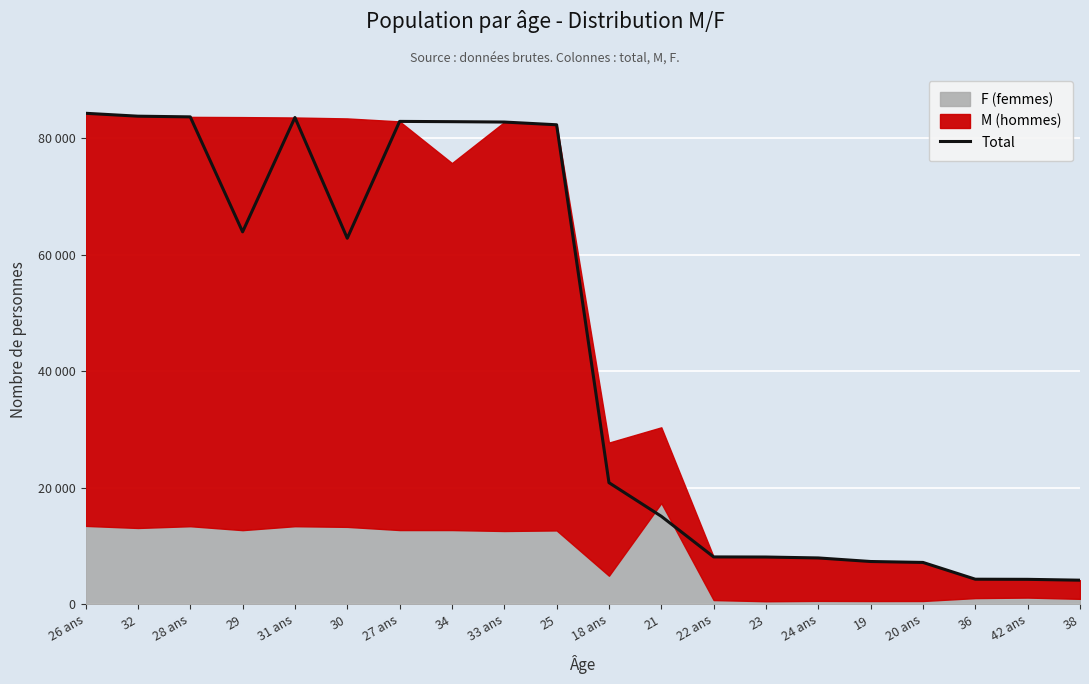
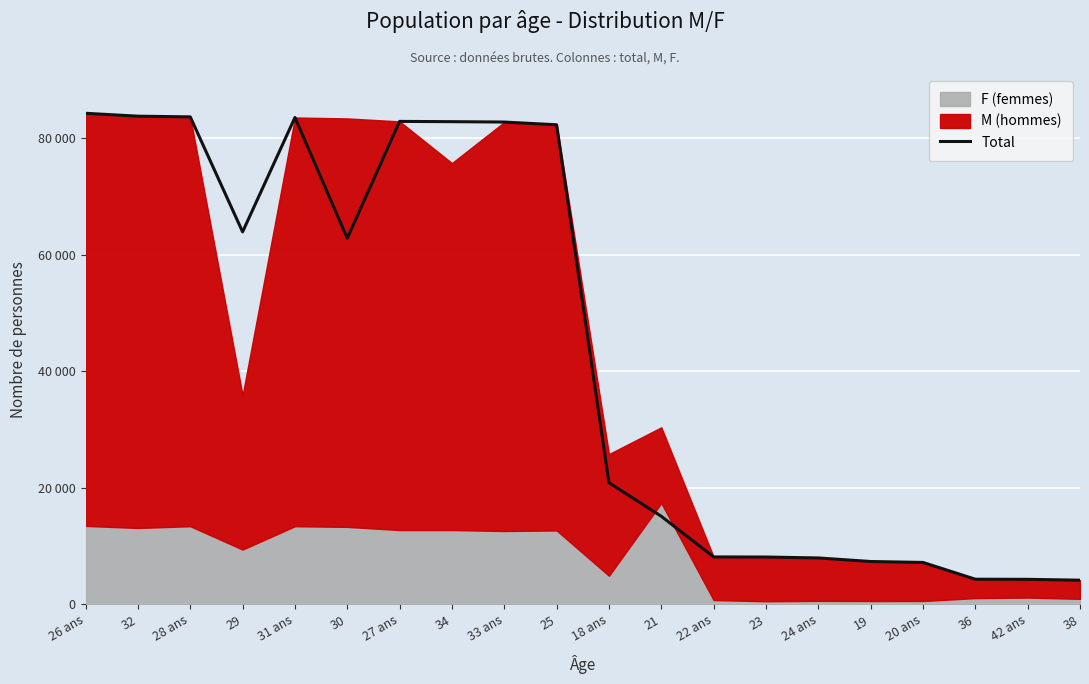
  {
    "F (femmes)": {
      "26 ans": 13000,
      "32": 13000,
      "28 ans": 13000,
-     "29": 13000,
+     "29": 9000,
      "31 ans": 13000,
      "30": 13000,
      "27 ans": 13000,
      "34": 13000,
      "33 ans": 13000,
      "25": 13000,
      "18 ans": 5000,
      "21": 17000,
      "22 ans": 1000,
      "23": 1000,
      "24 ans": 1000,
      "19": 1000,
      "20 ans": 1000,
      "36": 1000,
      "42 ans": 1000,
      "38": 1000
    },
    "Total": {
      "29": 64000,
      "30": 63000,
      "34": 83000,
      "18 ans": 21000,
      "21": 15000
    },
    "M (hommes)": {
-     "29": 71000,
+     "29": 26000,
      "30": 70000,
      "34": 63000,
-     "18 ans": 23000,
+     "18 ans": 21000,
      "21": 13000
    }
  }
